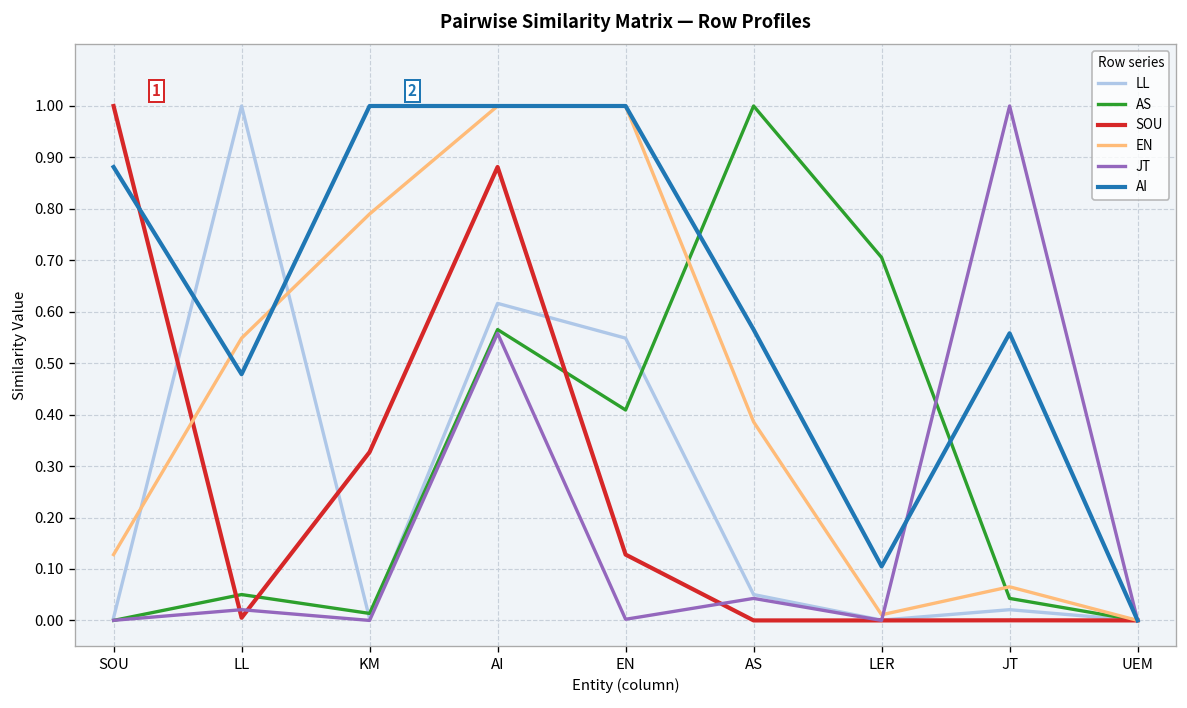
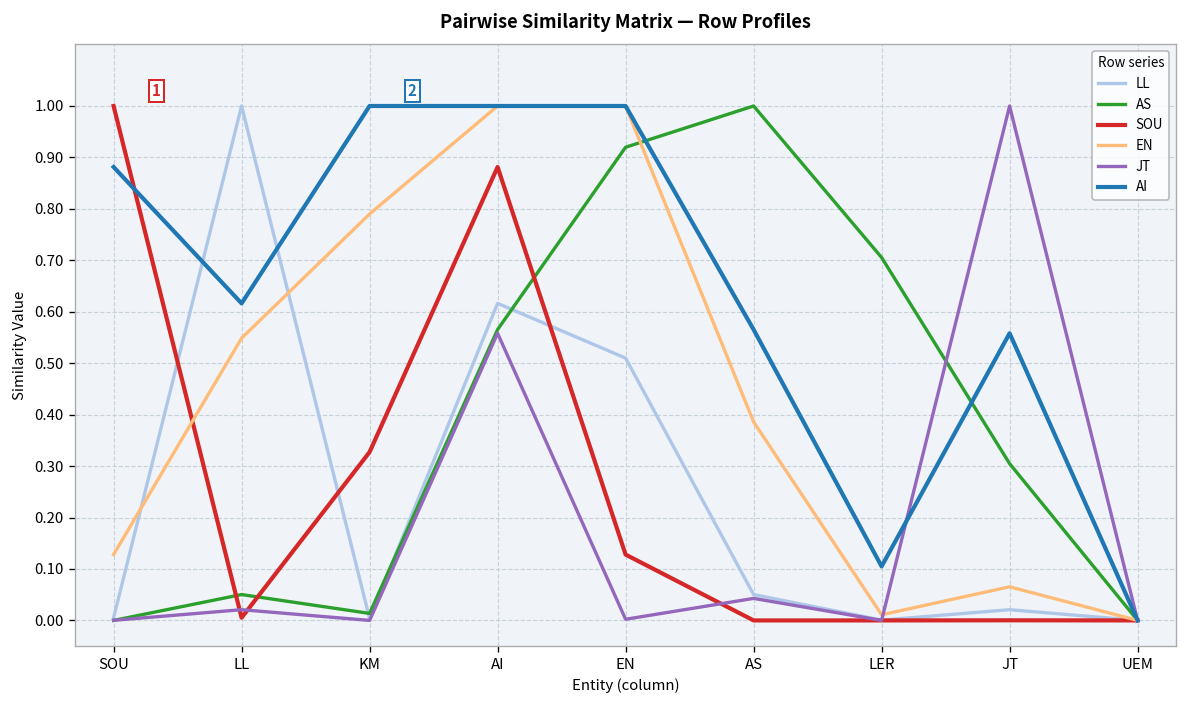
  {
    "LL": {
      "LL": 1.00,
      "AI": 0.62,
-     "EN": 0.55,
+     "EN": 0.51,
      "AS": 0.05,
      "JT": 0.02
    },
    "AS": {
      "LL": 0.05,
      "KM": 0.01,
      "AI": 0.57,
-     "EN": 0.41,
+     "EN": 0.92,
      "AS": 1.00,
      "LER": 0.71,
-     "JT": 0.04
+     "JT": 0.30
    },
    "SOU": {
      "LL": 0.01,
      "KM": 0.33,
      "AI": 0.88,
      "EN": 0.13,
      "AS": 0.00,
      "JT": 0.00
    },
    "EN": {
      "SOU": 0.13,
      "LL": 0.55,
      "KM": 0.79,
      "AS": 0.39,
      "LER": 0.01,
      "JT": 0.07
    },
    "JT": {
      "LL": 0.02,
      "AI": 0.56,
      "EN": 0.00,
      "AS": 0.04,
      "JT": 1.00
    },
    "AI": {
      "SOU": 0.88,
-     "LL": 0.48,
+     "LL": 0.62,
      "KM": 1.00,
      "AS": 0.57,
      "LER": 0.11,
      "JT": 0.56
    }
  }
